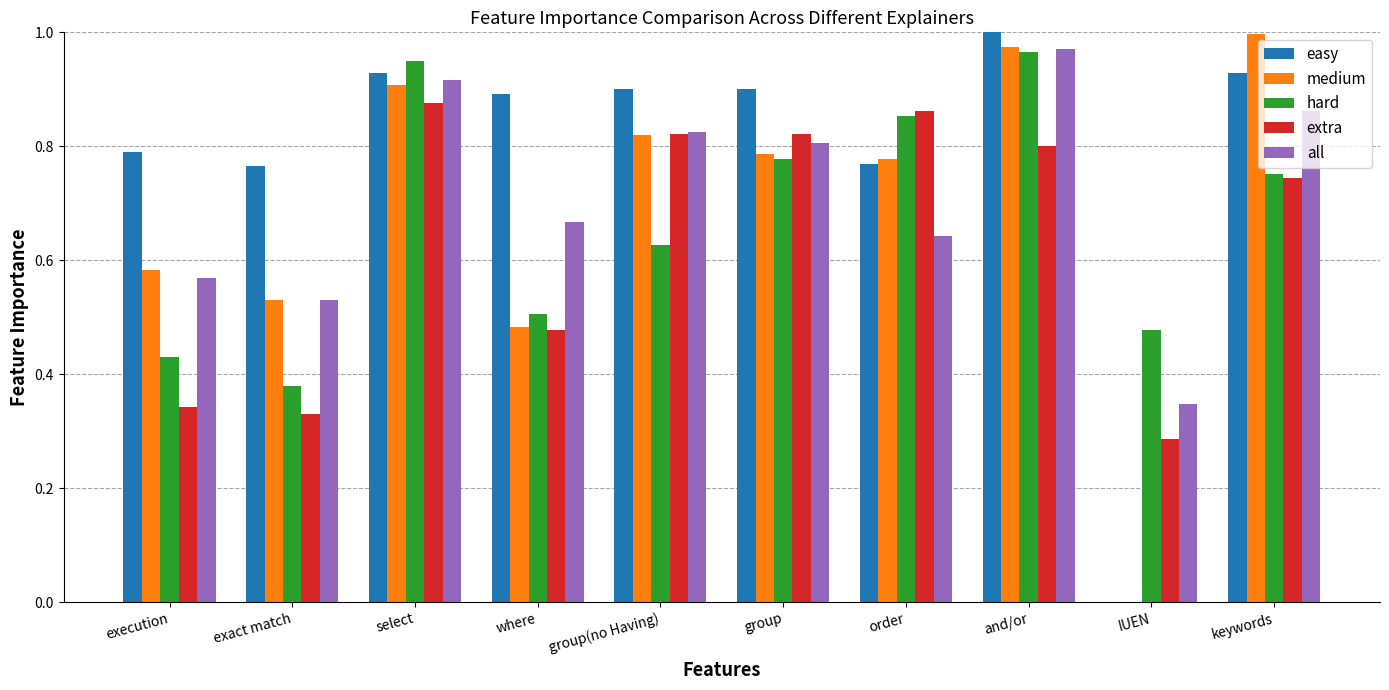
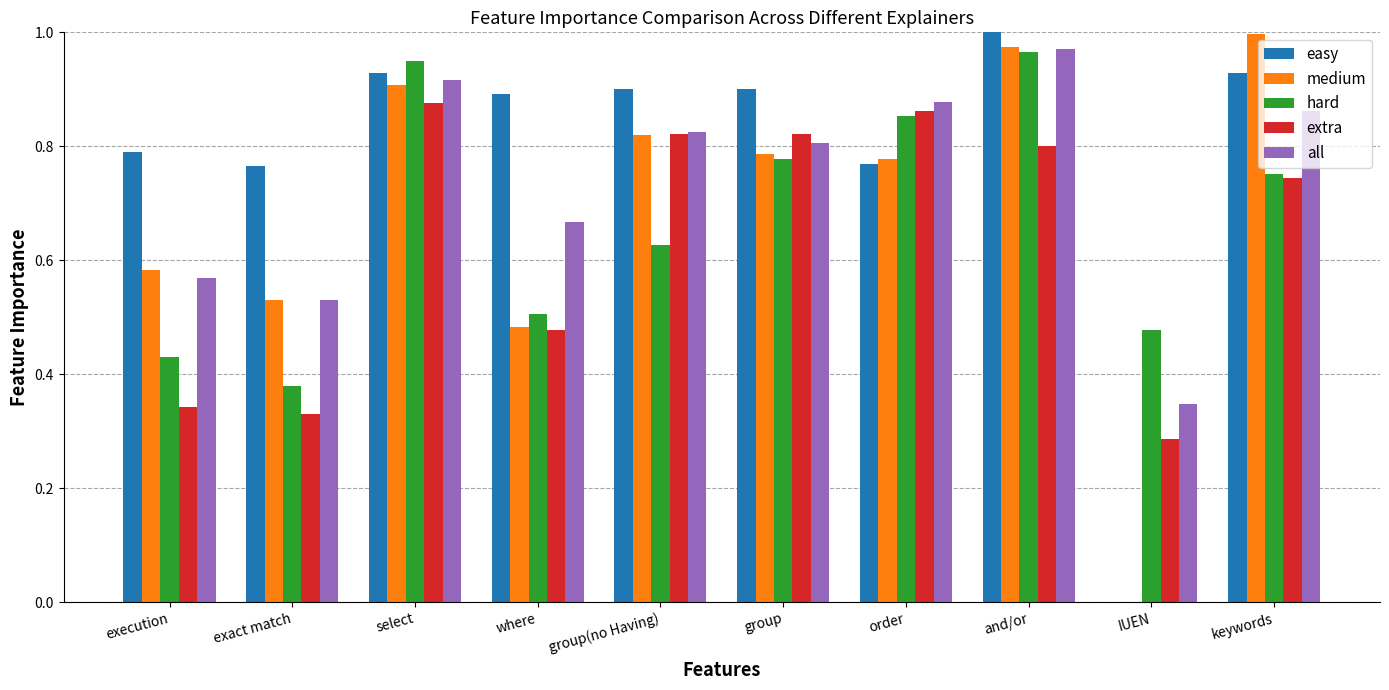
  {
    "easy": {
      "execution": 0.79,
      "exact match": 0.77,
      "select": 0.93,
      "where": 0.89,
      "group(no Having)": 0.90,
      "group": 0.90,
      "order": 0.77,
      "and/or": 1.00,
      "IUEN": 0.00,
      "keywords": 0.93
    },
    "medium": {
      "execution": 0.58,
      "exact match": 0.53,
      "select": 0.91,
      "where": 0.48,
      "group(no Having)": 0.82,
      "group": 0.79,
      "order": 0.78,
      "and/or": 0.98,
      "IUEN": 0.00,
      "keywords": 1.00
    },
    "hard": {
      "execution": 0.43,
      "exact match": 0.38,
      "select": 0.95,
      "where": 0.51,
      "group(no Having)": 0.63,
      "group": 0.78,
      "order": 0.85,
      "and/or": 0.97,
      "IUEN": 0.48,
      "keywords": 0.75
    },
    "extra": {
      "execution": 0.34,
      "exact match": 0.33,
      "select": 0.88,
      "where": 0.48,
      "group(no Having)": 0.82,
      "group": 0.82,
      "order": 0.86,
      "and/or": 0.80,
      "IUEN": 0.29,
      "keywords": 0.74
    },
    "all": {
      "execution": 0.57,
      "exact match": 0.53,
      "select": 0.92,
      "where": 0.67,
      "group(no Having)": 0.83,
      "group": 0.81,
-     "order": 0.64,
+     "order": 0.88,
      "and/or": 0.97,
      "IUEN": 0.35
    }
  }
